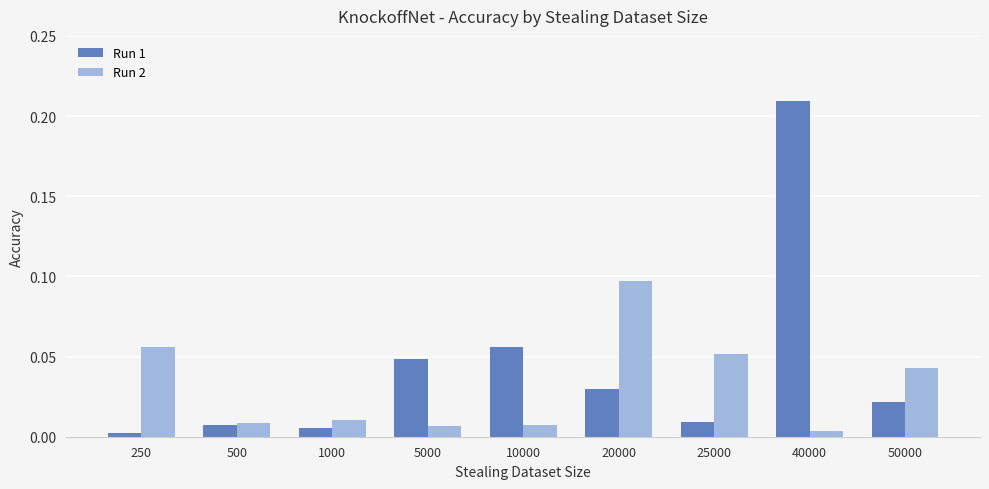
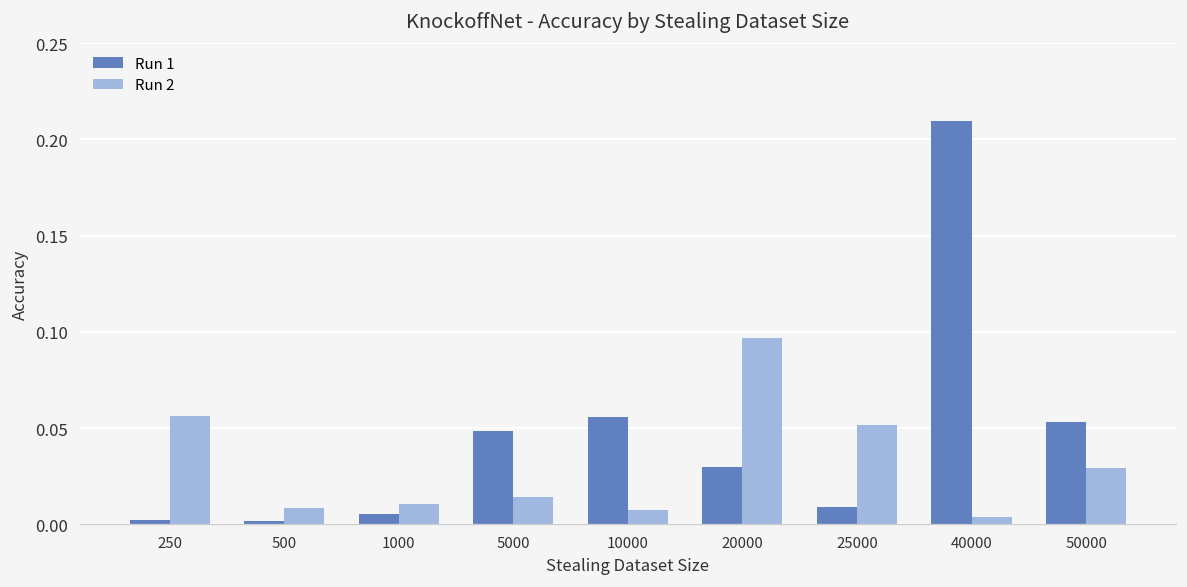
  {
    "Run 1": {
      "250": 0.002,
-     "500": 0.007,
+     "500": 0.002,
      "1000": 0.005,
      "5000": 0.048,
      "10000": 0.056,
      "20000": 0.030,
      "25000": 0.009,
      "40000": 0.209,
-     "50000": 0.022
+     "50000": 0.053
    },
    "Run 2": {
      "250": 0.056,
      "500": 0.008,
      "1000": 0.011,
-     "5000": 0.007,
+     "5000": 0.014,
      "10000": 0.007,
      "20000": 0.097,
      "25000": 0.052,
      "40000": 0.004,
-     "50000": 0.043
+     "50000": 0.029
    }
  }
